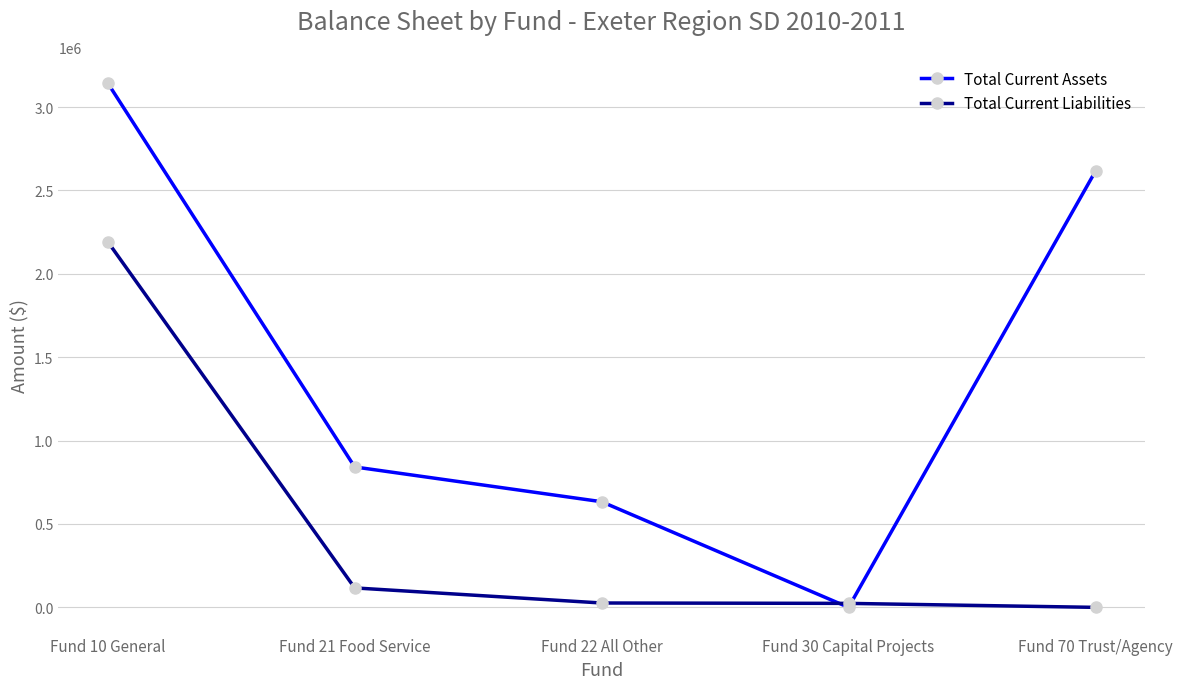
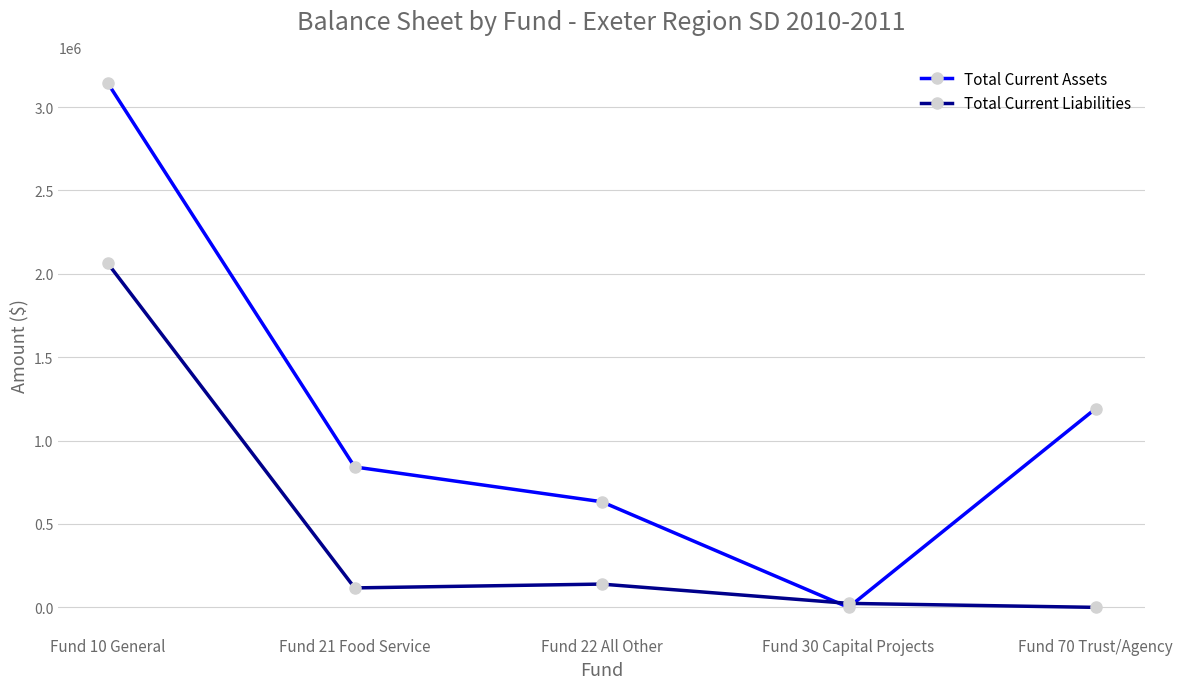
  {
    "Total Current Assets": {
      "Fund 10 General": 3140000,
      "Fund 21 Food Service": 840000,
      "Fund 22 All Other": 630000,
      "Fund 30 Capital Projects": 0,
-     "Fund 70 Trust/Agency": 2620000
+     "Fund 70 Trust/Agency": 1190000
    },
    "Total Current Liabilities": {
-     "Fund 10 General": 2190000,
+     "Fund 10 General": 2060000,
      "Fund 21 Food Service": 120000,
-     "Fund 22 All Other": 30000,
+     "Fund 22 All Other": 140000,
      "Fund 30 Capital Projects": 20000,
      "Fund 70 Trust/Agency": 0
    }
  }
